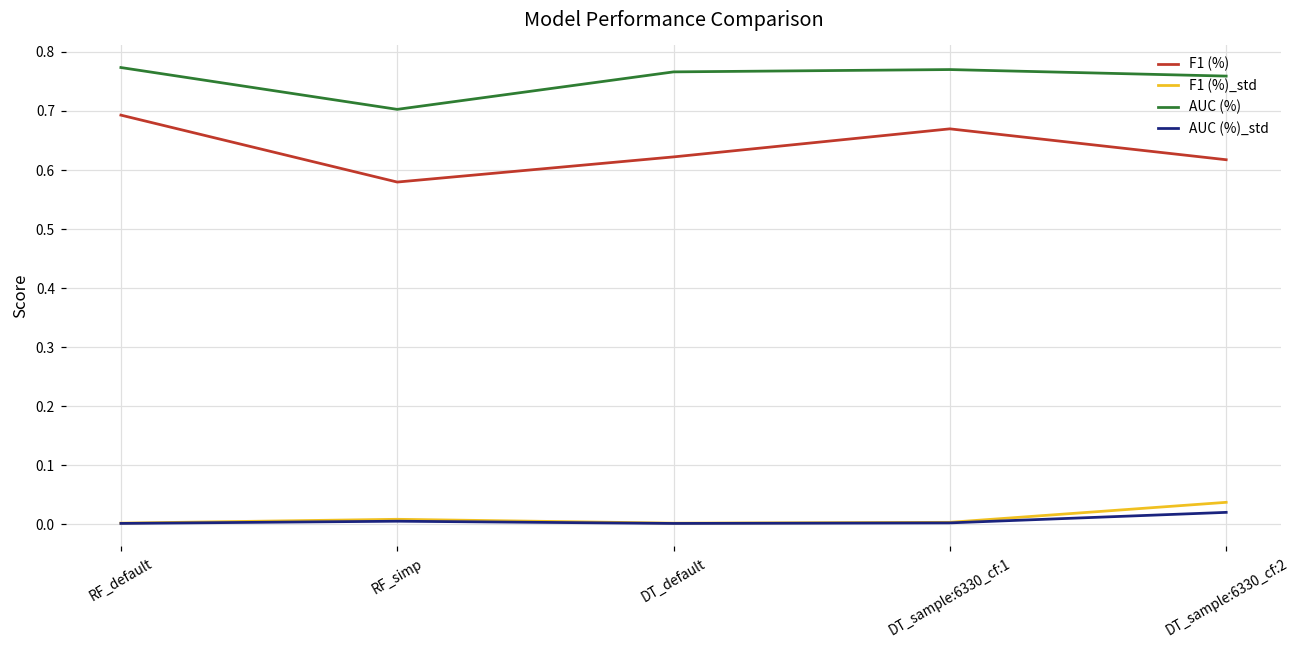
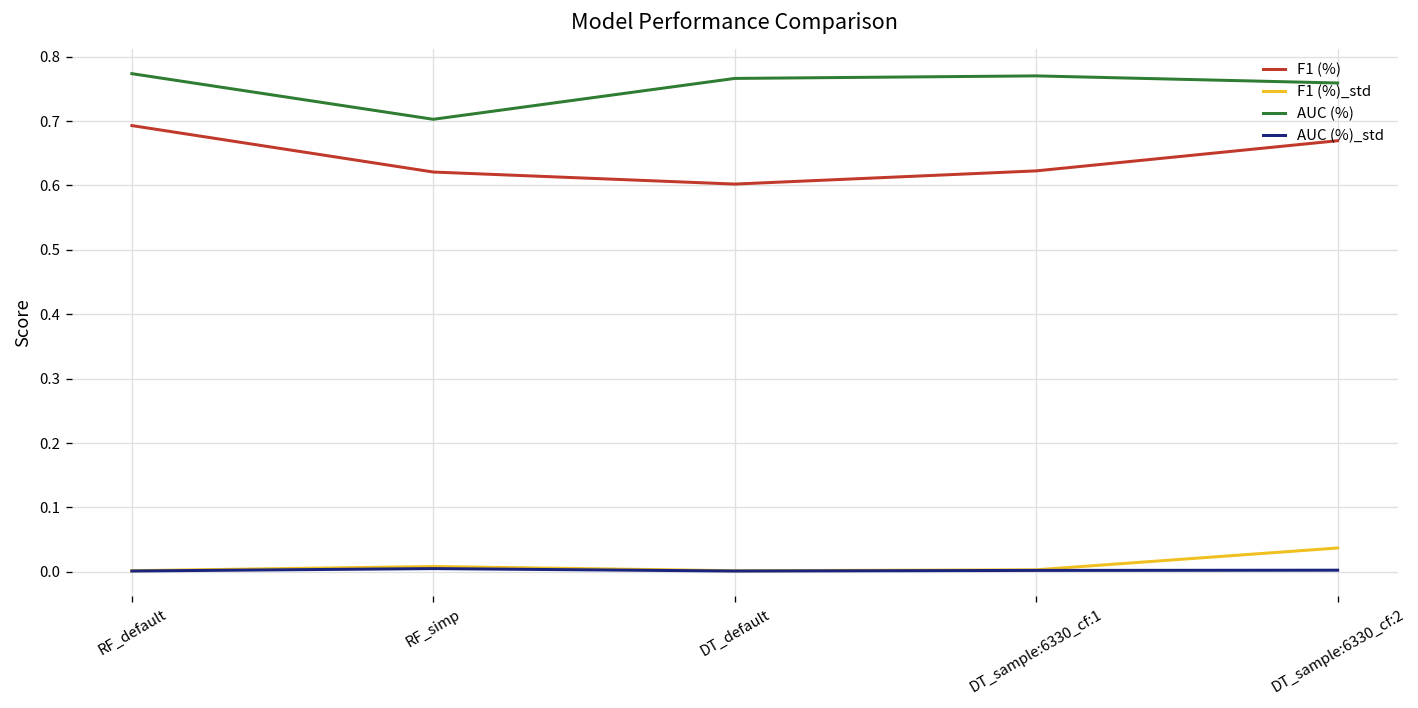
  {
    "F1 (%)": {
      "RF_default": 0.69,
-     "RF_simp": 0.58,
-     "DT_default": 0.62,
-     "DT_sample:6330_cf:1": 0.67,
-     "DT_sample:6330_cf:2": 0.62
+     "RF_simp": 0.62,
+     "DT_default": 0.60,
+     "DT_sample:6330_cf:1": 0.62,
+     "DT_sample:6330_cf:2": 0.67
    },
    "F1 (%)_std": {
      "DT_sample:6330_cf:2": 0.04
    },
    "AUC (%)": {
      "RF_default": 0.77,
      "RF_simp": 0.70,
      "DT_default": 0.77,
      "DT_sample:6330_cf:1": 0.77,
      "DT_sample:6330_cf:2": 0.76
    },
    "AUC (%)_std": {
-     "DT_sample:6330_cf:2": 0.02
+     "DT_sample:6330_cf:2": 0.00
    }
  }
